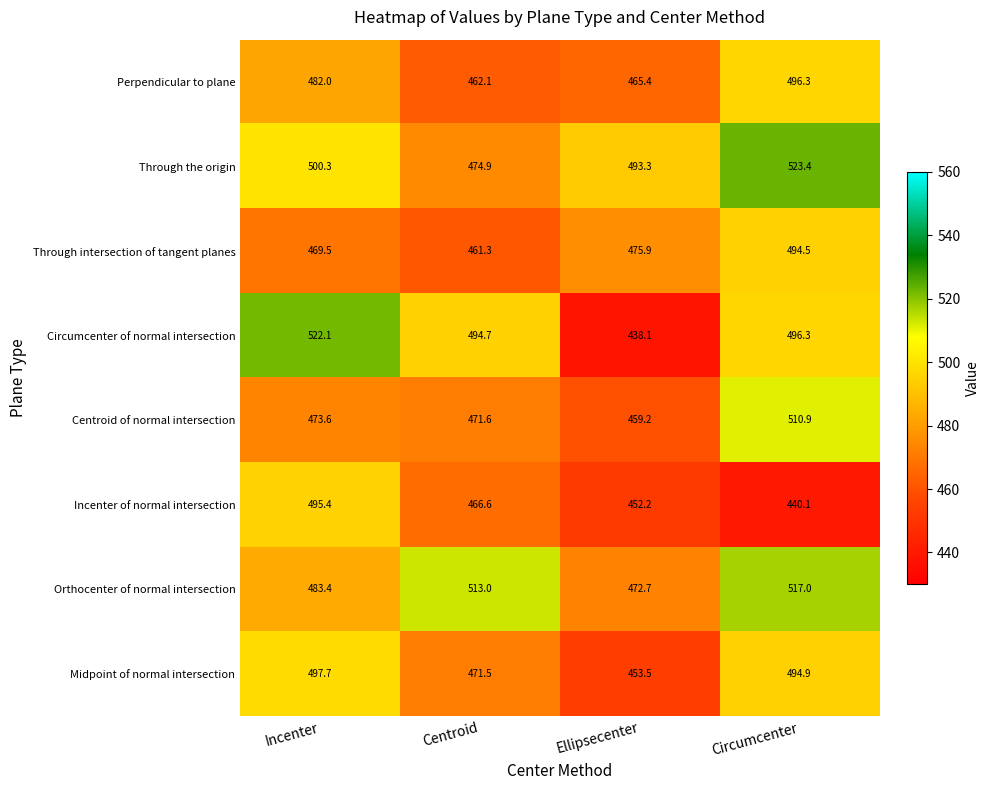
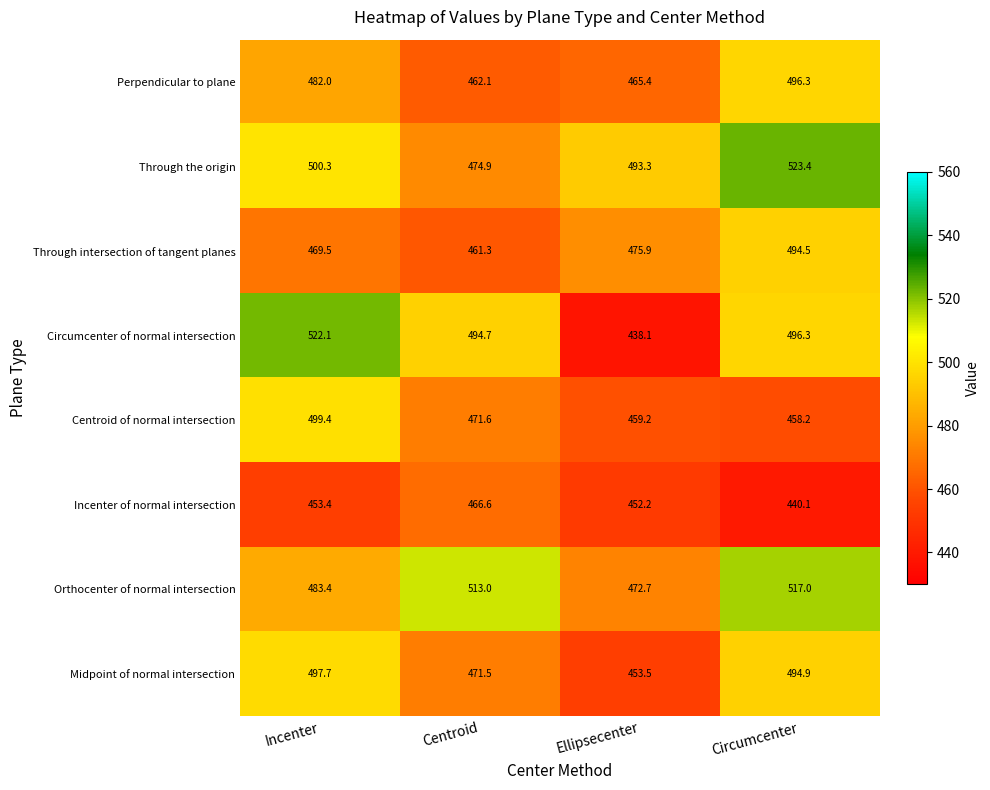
  {
    "Perpendicular to plane": {
      "Incenter": 482.0,
      "Centroid": 462.1,
      "Ellipsecenter": 465.4,
      "Circumcenter": 496.3
    },
    "Through the origin": {
      "Incenter": 500.3,
      "Centroid": 474.9,
      "Ellipsecenter": 493.3,
      "Circumcenter": 523.4
    },
    "Through intersection of tangent planes": {
      "Incenter": 469.5,
      "Centroid": 461.3,
      "Ellipsecenter": 475.9,
      "Circumcenter": 494.5
    },
    "Circumcenter of normal intersection": {
      "Incenter": 522.1,
      "Centroid": 494.7,
      "Ellipsecenter": 438.1,
      "Circumcenter": 496.3
    },
    "Centroid of normal intersection": {
-     "Incenter": 473.6,
+     "Incenter": 499.4,
      "Centroid": 471.6,
      "Ellipsecenter": 459.2,
-     "Circumcenter": 510.9
+     "Circumcenter": 458.2
    },
    "Incenter of normal intersection": {
-     "Incenter": 495.4,
+     "Incenter": 453.4,
      "Centroid": 466.6,
      "Ellipsecenter": 452.2,
      "Circumcenter": 440.1
    },
    "Orthocenter of normal intersection": {
      "Incenter": 483.4,
      "Centroid": 513.0,
      "Ellipsecenter": 472.7,
      "Circumcenter": 517.0
    },
    "Midpoint of normal intersection": {
      "Incenter": 497.7,
      "Centroid": 471.5,
      "Ellipsecenter": 453.5,
      "Circumcenter": 494.9
    }
  }
